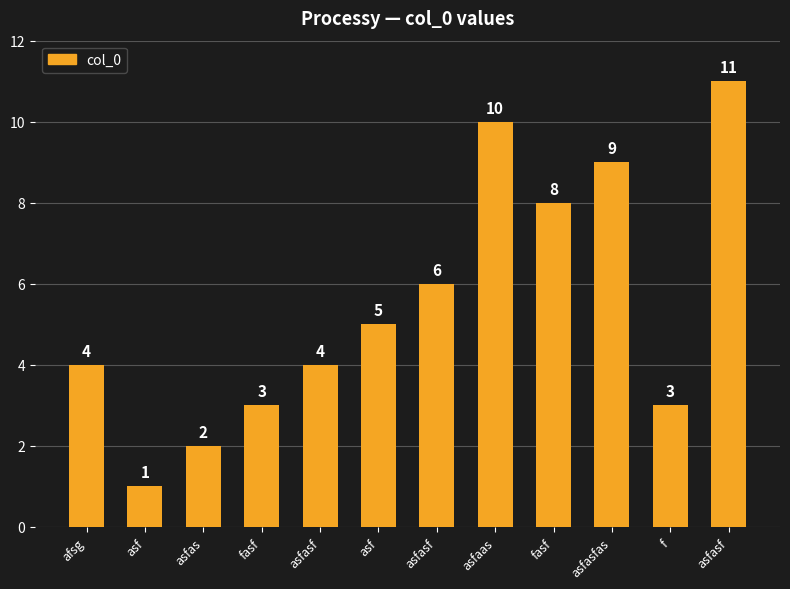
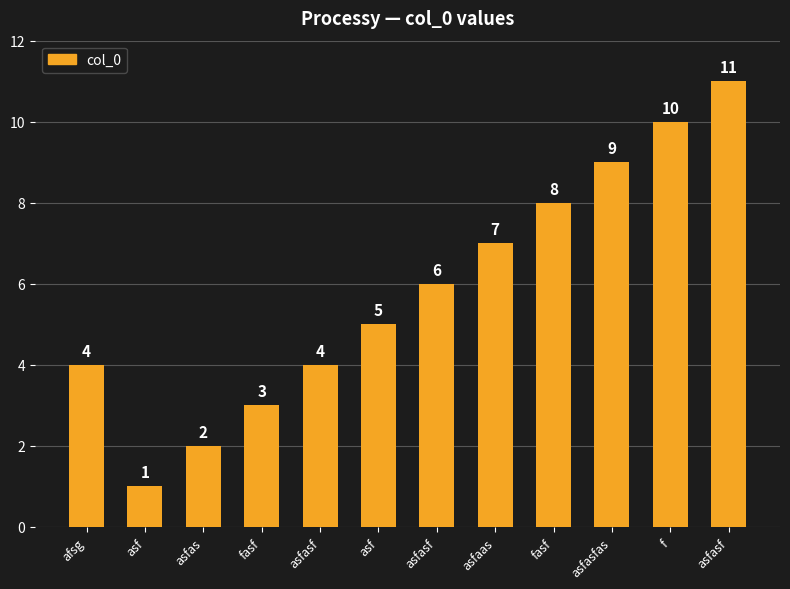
  {
    "afsg": 4,
    "asfas": 2,
-   "asfaas": 10,
+   "asfaas": 7,
    "asfasfas": 9,
-   "f": 3
+   "f": 10
  }
